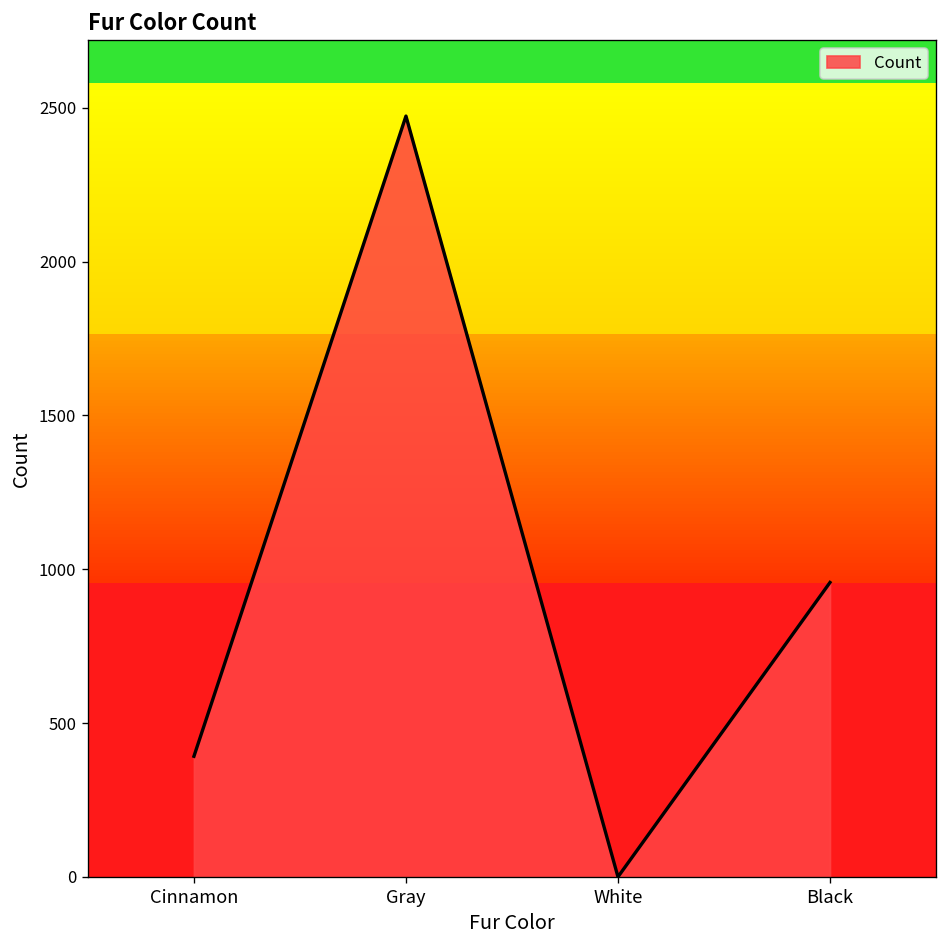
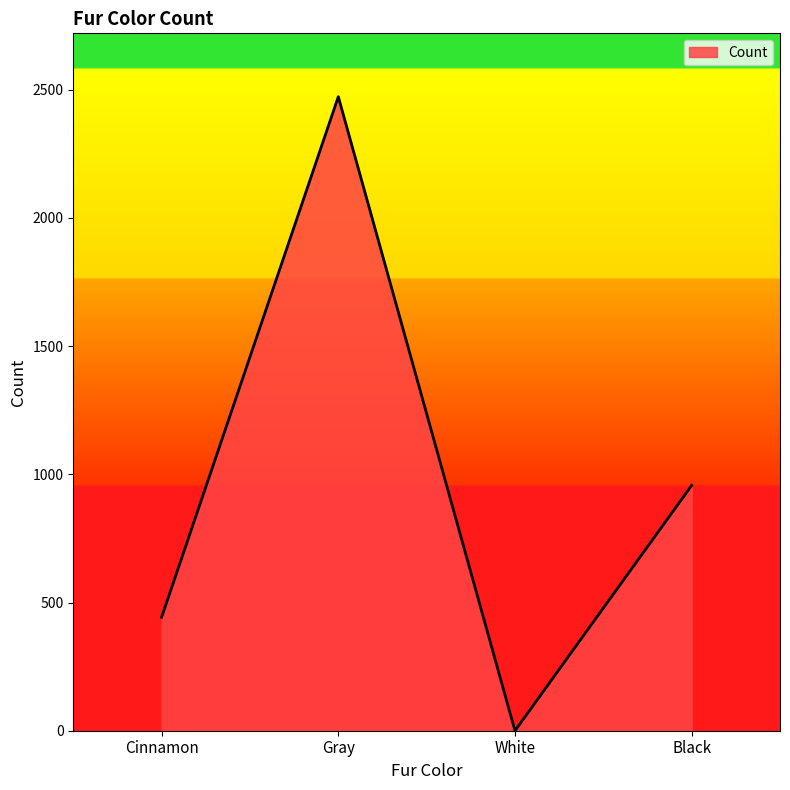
  {
-   "Cinnamon": 390,
+   "Cinnamon": 440,
    "Gray": 2470,
    "White": 0,
    "Black": 960
  }
